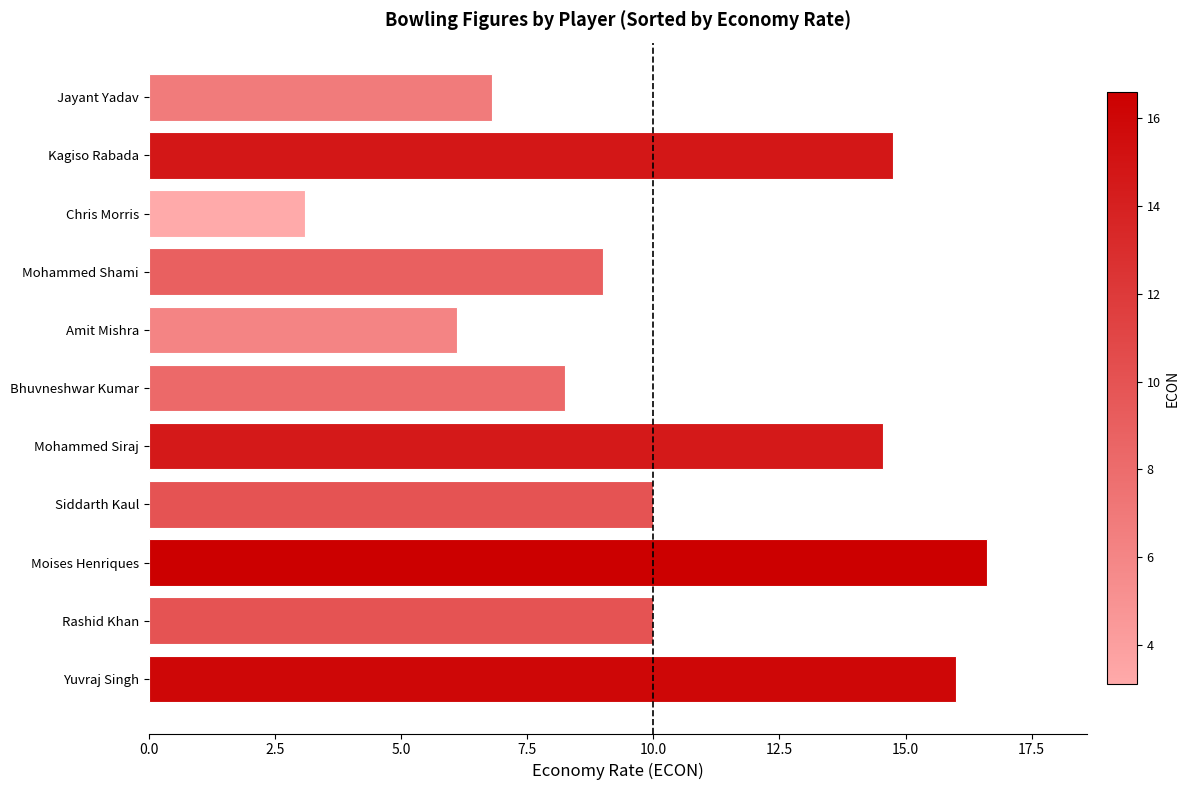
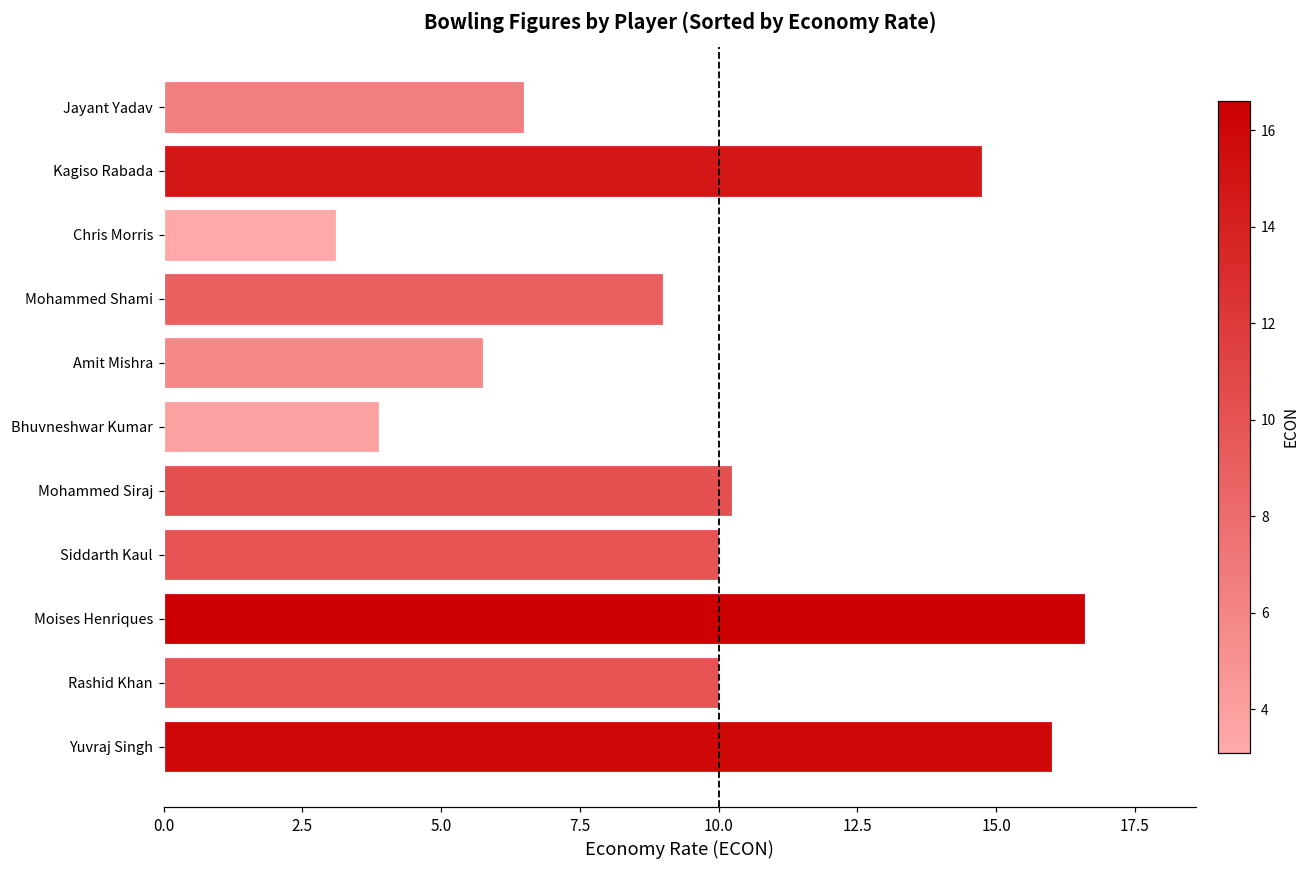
  {
-   "Jayant Yadav": 6.8,
+   "Jayant Yadav": 6.5,
    "Kagiso Rabada": 14.8,
    "Chris Morris": 3.1,
    "Mohammed Shami": 9.0,
-   "Amit Mishra": 6.1,
-   "Bhuvneshwar Kumar": 8.3,
-   "Mohammed Siraj": 14.6,
+   "Amit Mishra": 5.8,
+   "Bhuvneshwar Kumar": 3.9,
+   "Mohammed Siraj": 10.3,
    "Siddarth Kaul": 10.0,
    "Moises Henriques": 16.6,
    "Rashid Khan": 10.0,
    "Yuvraj Singh": 16.0
  }
